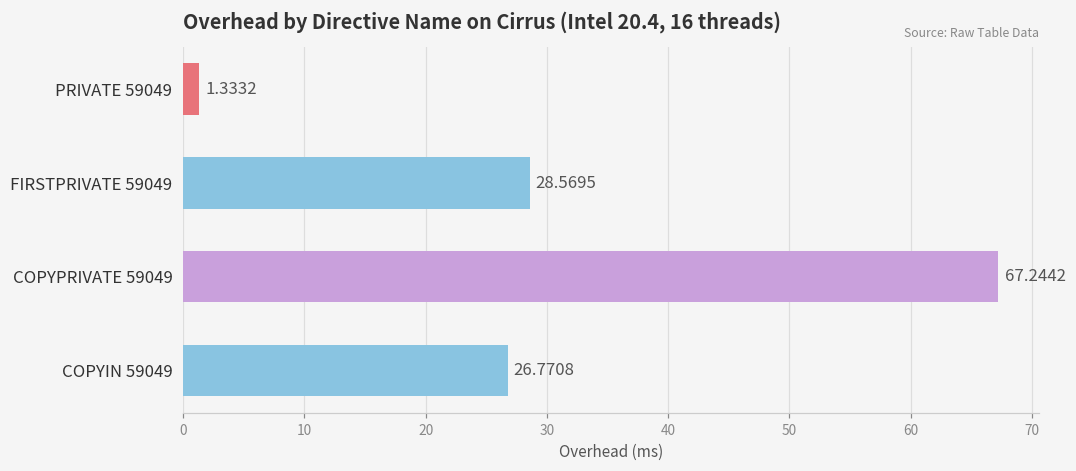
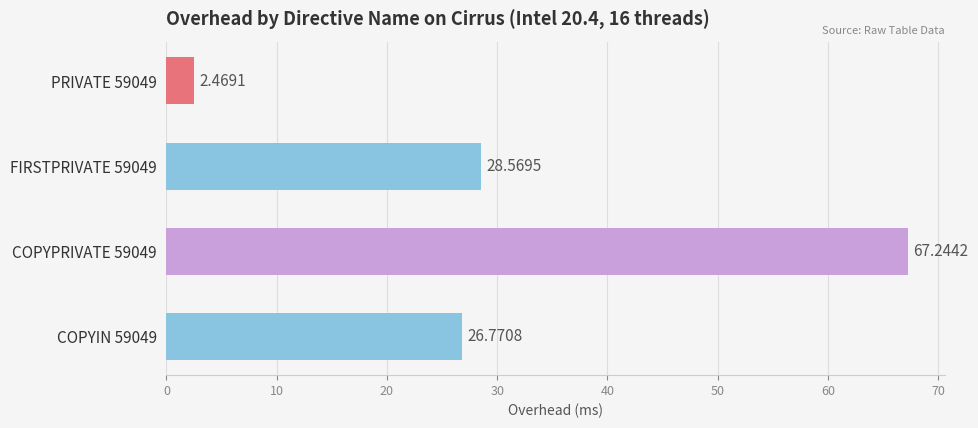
  {
-   "PRIVATE 59049": 1.3332,
+   "PRIVATE 59049": 2.4691,
    "FIRSTPRIVATE 59049": 28.5695,
    "COPYPRIVATE 59049": 67.2442,
    "COPYIN 59049": 26.7708
  }
